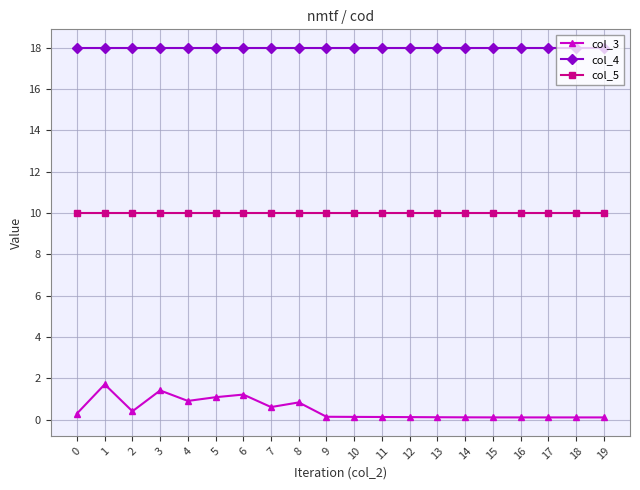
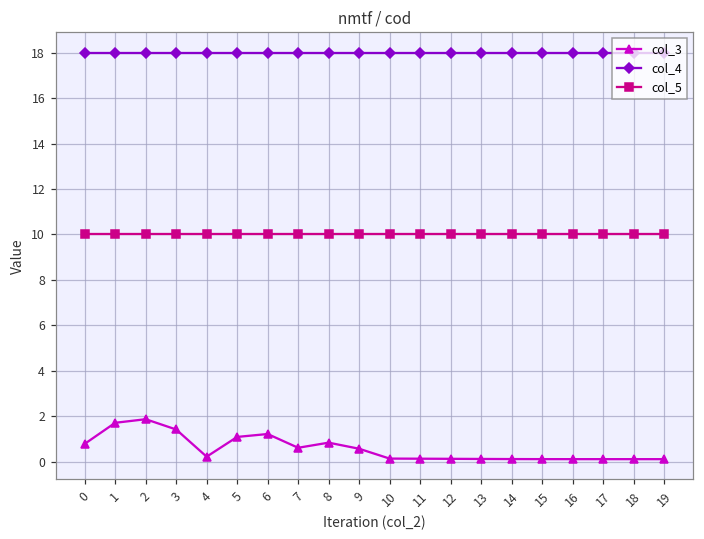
  {
    "col_3": {
-     "0": 0.3,
+     "0": 0.8,
      "1": 1.7,
-     "2": 0.4,
+     "2": 1.9,
      "3": 1.4,
-     "4": 0.9,
+     "4": 0.2,
      "5": 1.1,
      "6": 1.2,
      "7": 0.6,
      "8": 0.8,
-     "9": 0.1,
+     "9": 0.6,
      "10": 0.1,
      "11": 0.1,
      "12": 0.1,
      "13": 0.1,
      "14": 0.1,
      "15": 0.1,
      "16": 0.1,
      "17": 0.1,
      "18": 0.1,
      "19": 0.1
    },
    "col_4": {
      "0": 18.0,
      "1": 18.0,
      "2": 18.0,
      "3": 18.0,
      "4": 18.0,
      "5": 18.0,
      "6": 18.0,
      "7": 18.0,
      "8": 18.0,
      "9": 18.0,
      "10": 18.0,
      "11": 18.0,
      "12": 18.0,
      "13": 18.0,
      "14": 18.0,
      "15": 18.0,
      "16": 18.0,
      "17": 18.0
    },
    "col_5": {
      "0": 10.0,
      "1": 10.0,
      "2": 10.0,
      "3": 10.0,
      "4": 10.0,
      "5": 10.0,
      "6": 10.0,
      "7": 10.0,
      "8": 10.0,
      "9": 10.0,
      "10": 10.0,
      "11": 10.0,
      "12": 10.0,
      "13": 10.0,
      "14": 10.0,
      "15": 10.0,
      "16": 10.0,
      "17": 10.0,
      "18": 10.0,
      "19": 10.0
    }
  }
